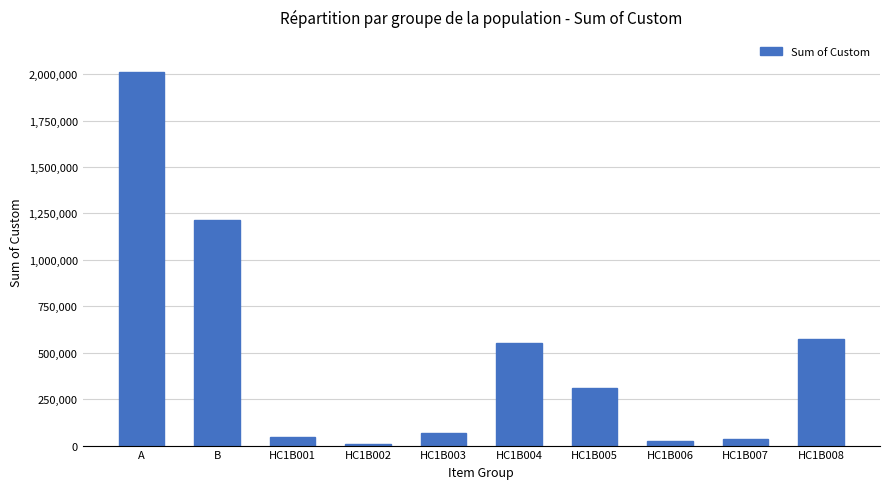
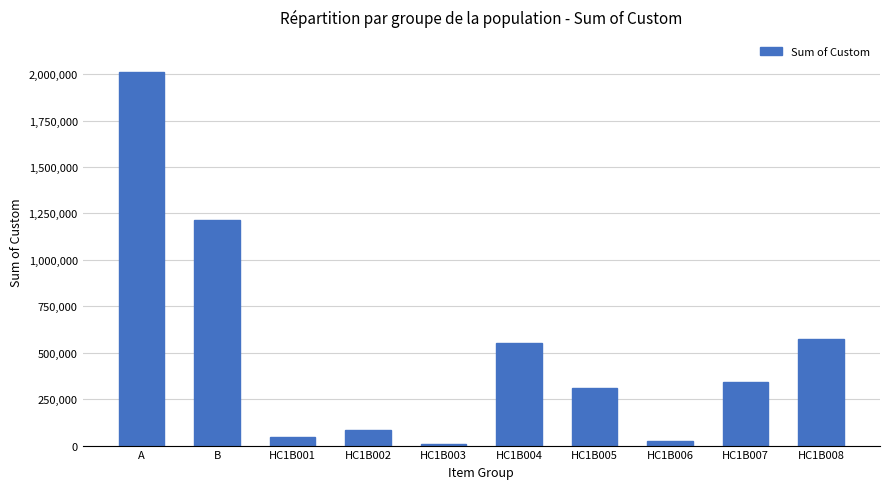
  {
    "A": "2,010,000",
    "B": "1,210,000",
    "HC1B001": "50,000",
-   "HC1B002": "10,000",
-   "HC1B003": "70,000",
+   "HC1B002": "80,000",
+   "HC1B003": "10,000",
    "HC1B004": "550,000",
    "HC1B005": "310,000",
    "HC1B006": "20,000",
-   "HC1B007": "40,000",
+   "HC1B007": "340,000",
    "HC1B008": "570,000"
  }
